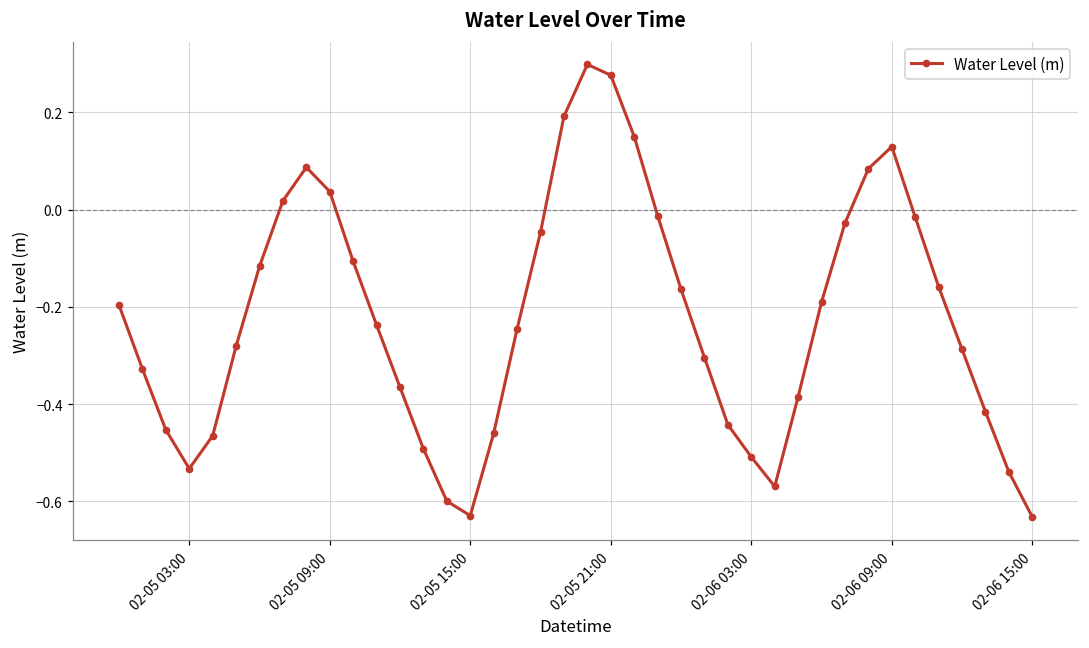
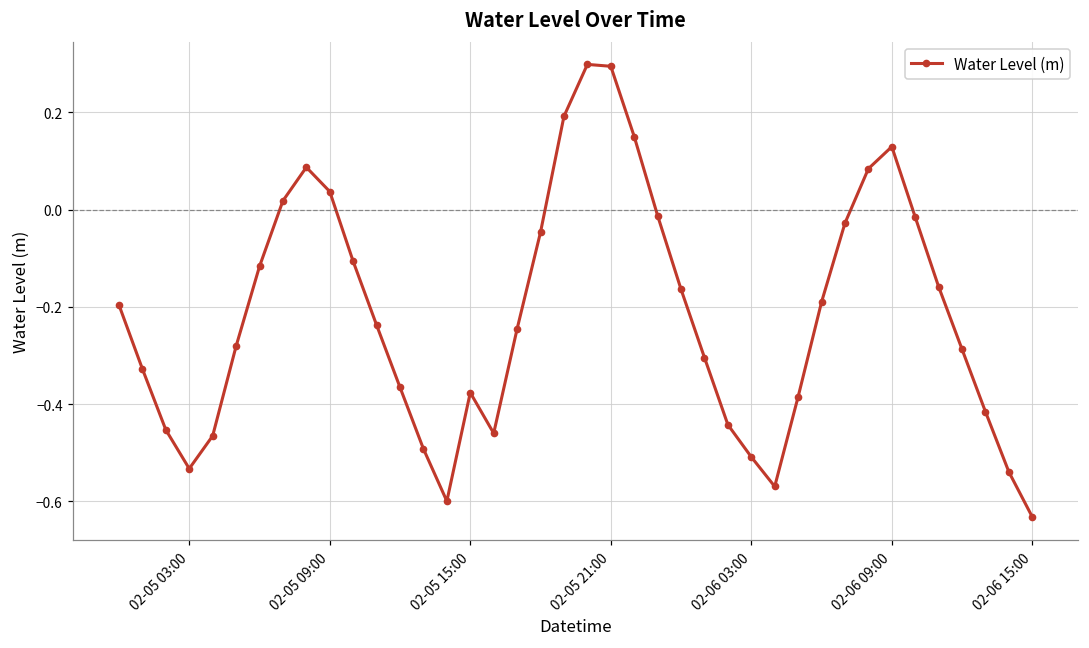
  {
    "02-05 03:00": -0.53,
    "02-05 09:00": 0.04,
-   "02-05 15:00": -0.63,
-   "02-05 21:00": 0.28,
+   "02-05 15:00": -0.38,
+   "02-05 21:00": 0.29,
    "02-06 03:00": -0.51,
    "02-06 09:00": 0.13,
    "02-06 15:00": -0.63
  }
